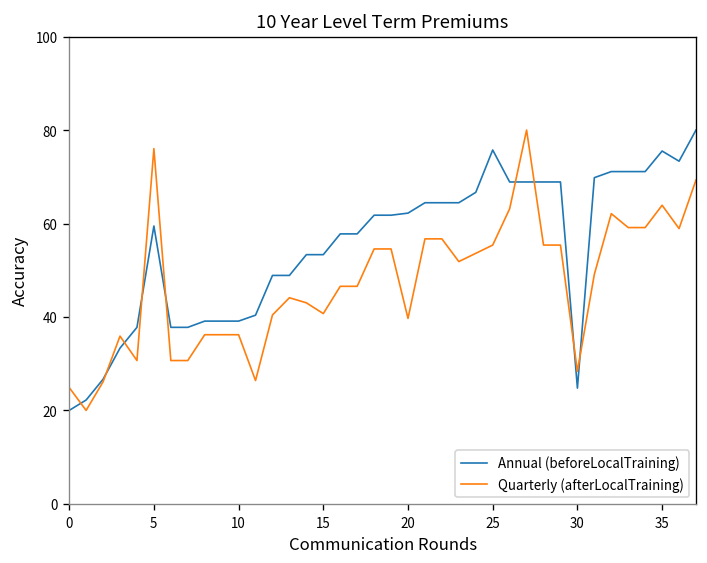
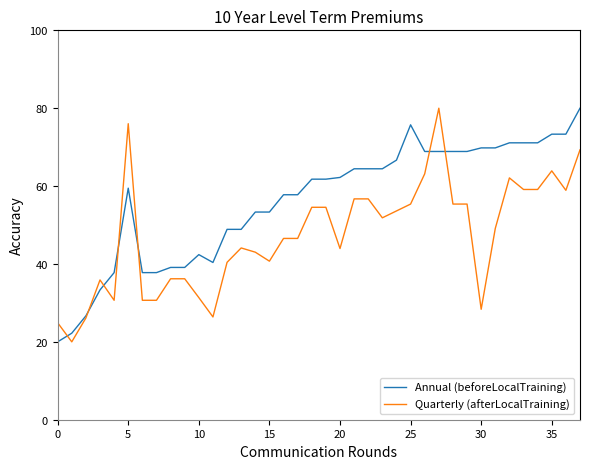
  {
    "Annual (beforeLocalTraining)": {
      "0": 20,
      "5": 59,
-     "10": 39,
+     "10": 42,
      "15": 53,
      "20": 62,
      "25": 76,
-     "30": 25,
-     "35": 76
+     "30": 70,
+     "35": 73
    },
    "Quarterly (afterLocalTraining)": {
      "0": 25,
      "5": 76,
-     "10": 36,
+     "10": 31,
      "15": 41,
-     "20": 40,
+     "20": 44,
      "25": 55,
      "30": 28,
      "35": 64
    }
  }
